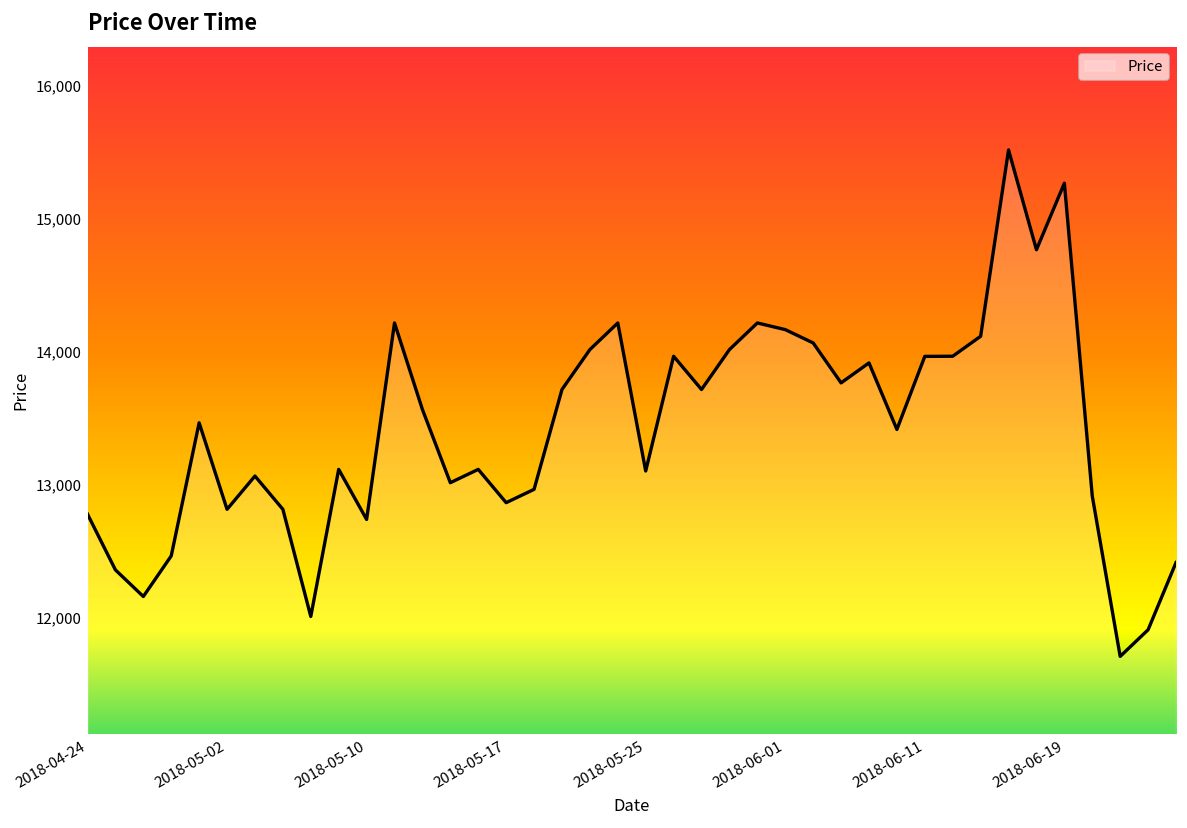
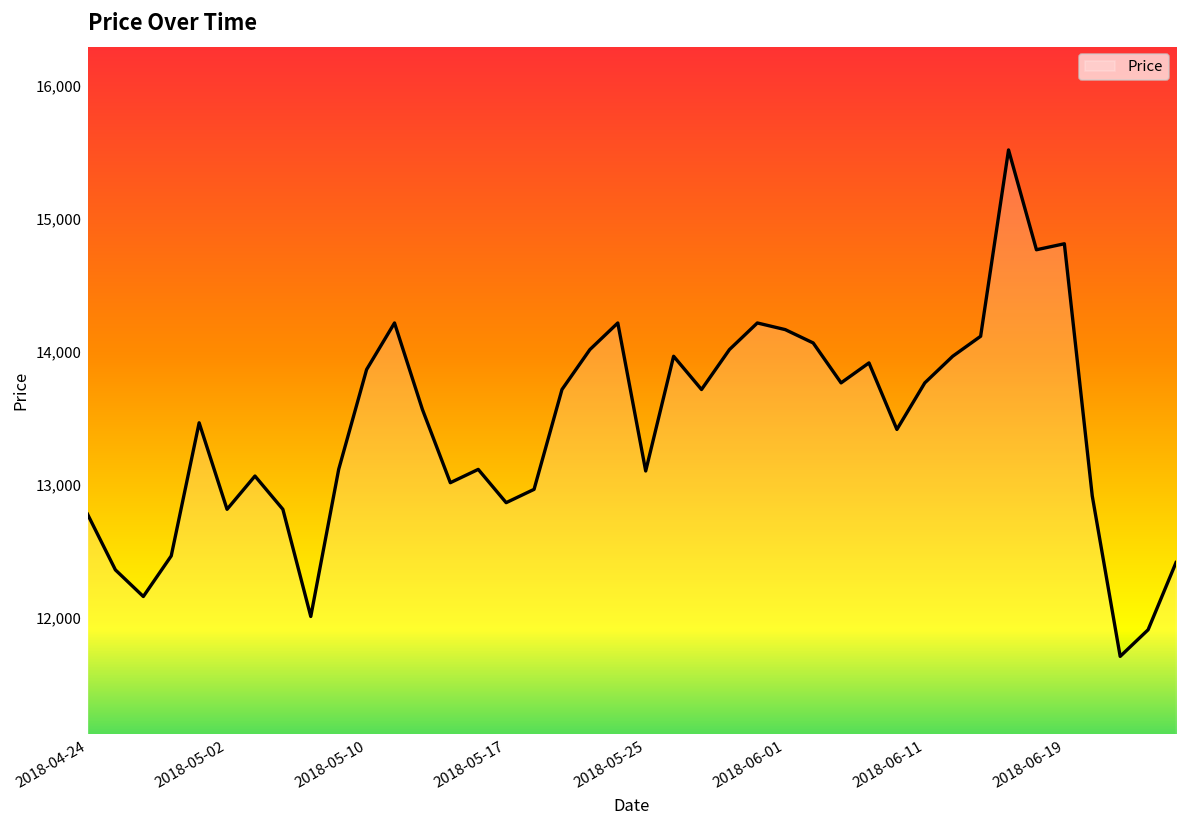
  {
    "2018-04-24": "12,780",
    "2018-05-02": "12,820",
-   "2018-05-10": "12,740",
+   "2018-05-10": "13,870",
    "2018-05-17": "12,870",
    "2018-05-25": "13,100",
    "2018-06-01": "14,170",
-   "2018-06-11": "13,960",
-   "2018-06-19": "15,270"
+   "2018-06-11": "13,770",
+   "2018-06-19": "14,810"
  }
